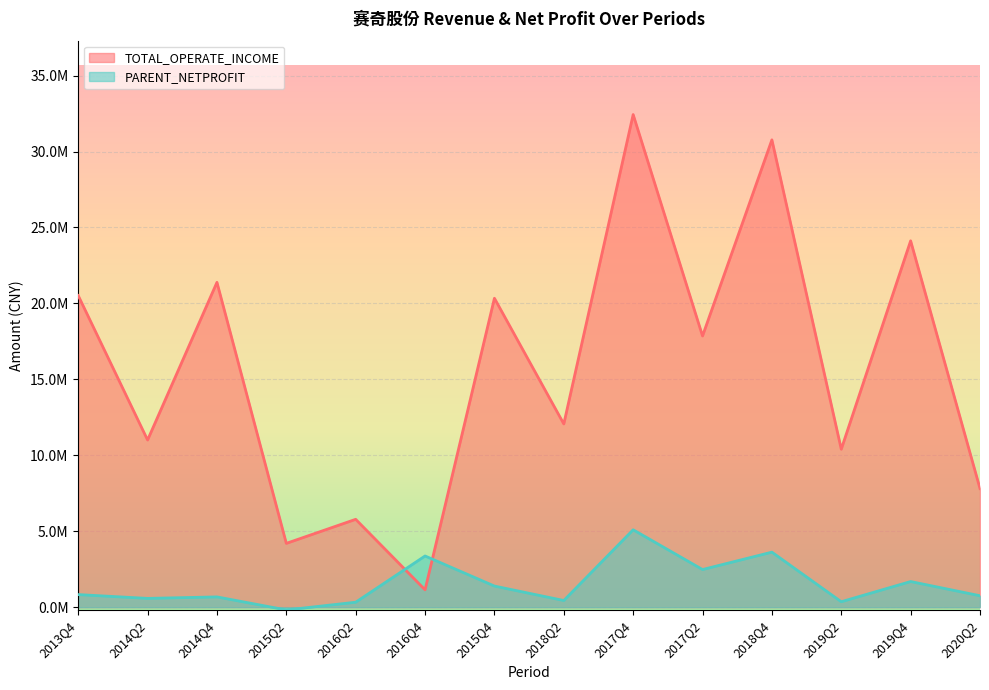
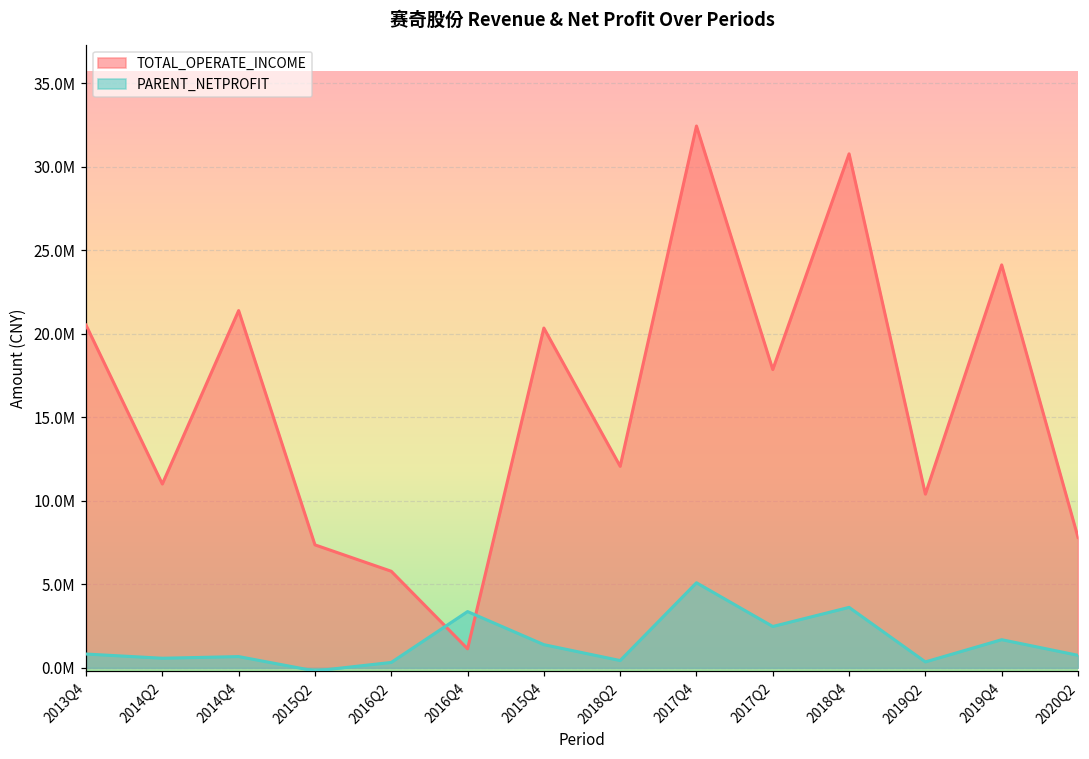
  {
    "TOTAL_OPERATE_INCOME": {
      "2013Q4": 20500000,
      "2014Q2": 11000000,
      "2014Q4": 21400000,
-     "2015Q2": 4200000,
+     "2015Q2": 7400000,
      "2016Q2": 5800000,
      "2016Q4": 1100000,
      "2015Q4": 20300000,
      "2018Q2": 12100000,
      "2017Q4": 32400000,
      "2017Q2": 17900000,
      "2018Q4": 30800000,
      "2019Q2": 10400000,
      "2019Q4": 24100000,
      "2020Q2": 7800000
    }
  }
